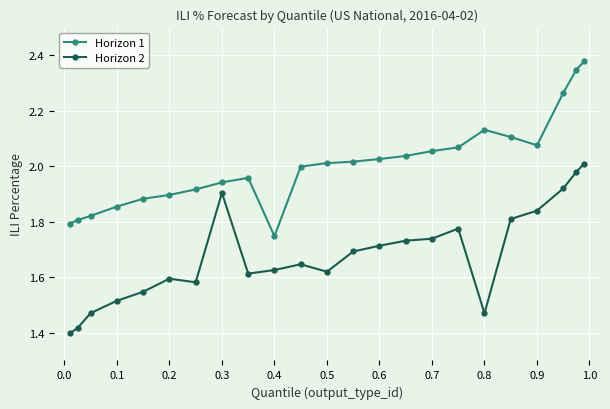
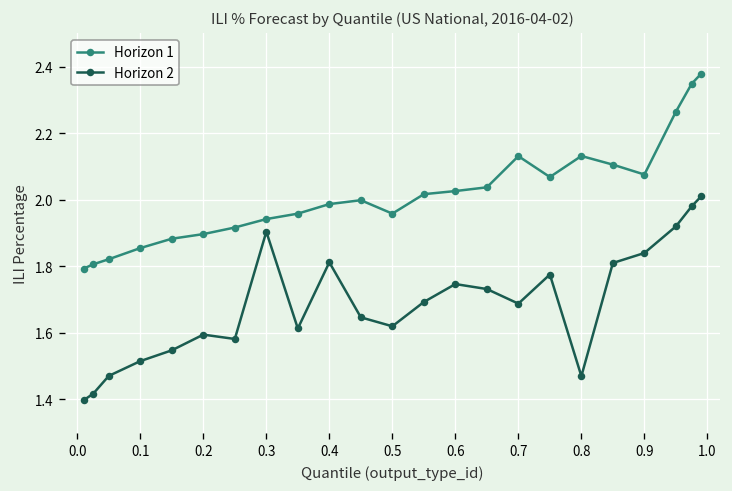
  {
    "Horizon 1": {
      "0.1": 1.85,
      "0.2": 1.90,
      "0.3": 1.94,
-     "0.4": 1.75,
-     "0.5": 2.01,
+     "0.4": 1.99,
+     "0.5": 1.96,
      "0.6": 2.03,
-     "0.7": 2.05,
+     "0.7": 2.13,
      "0.8": 2.13,
      "0.9": 2.08
    },
    "Horizon 2": {
      "0.1": 1.52,
      "0.2": 1.59,
      "0.3": 1.90,
-     "0.4": 1.63,
+     "0.4": 1.81,
      "0.5": 1.62,
-     "0.6": 1.71,
-     "0.7": 1.74,
+     "0.6": 1.75,
+     "0.7": 1.69,
      "0.8": 1.47,
      "0.9": 1.84
    }
  }
